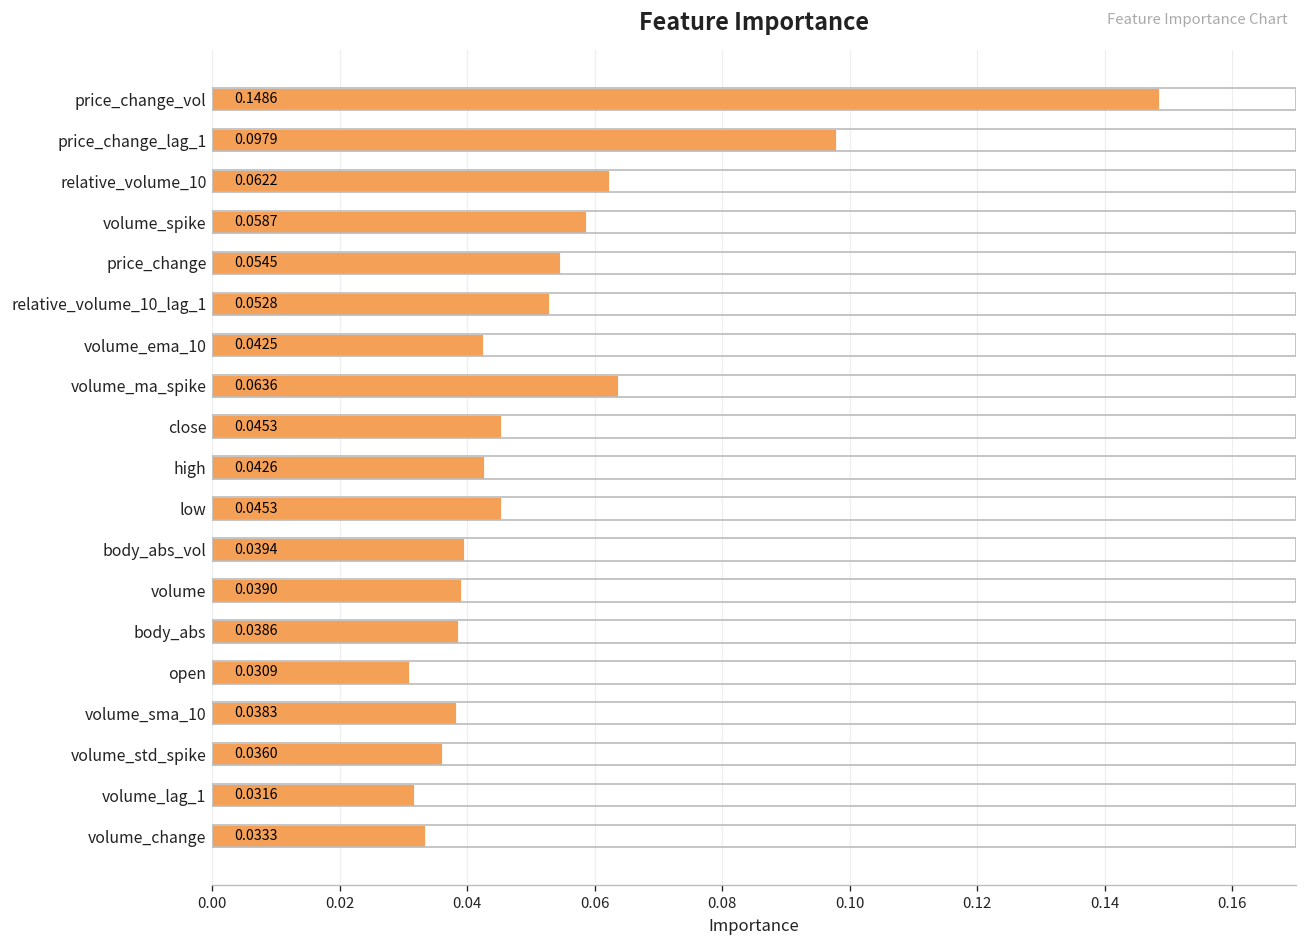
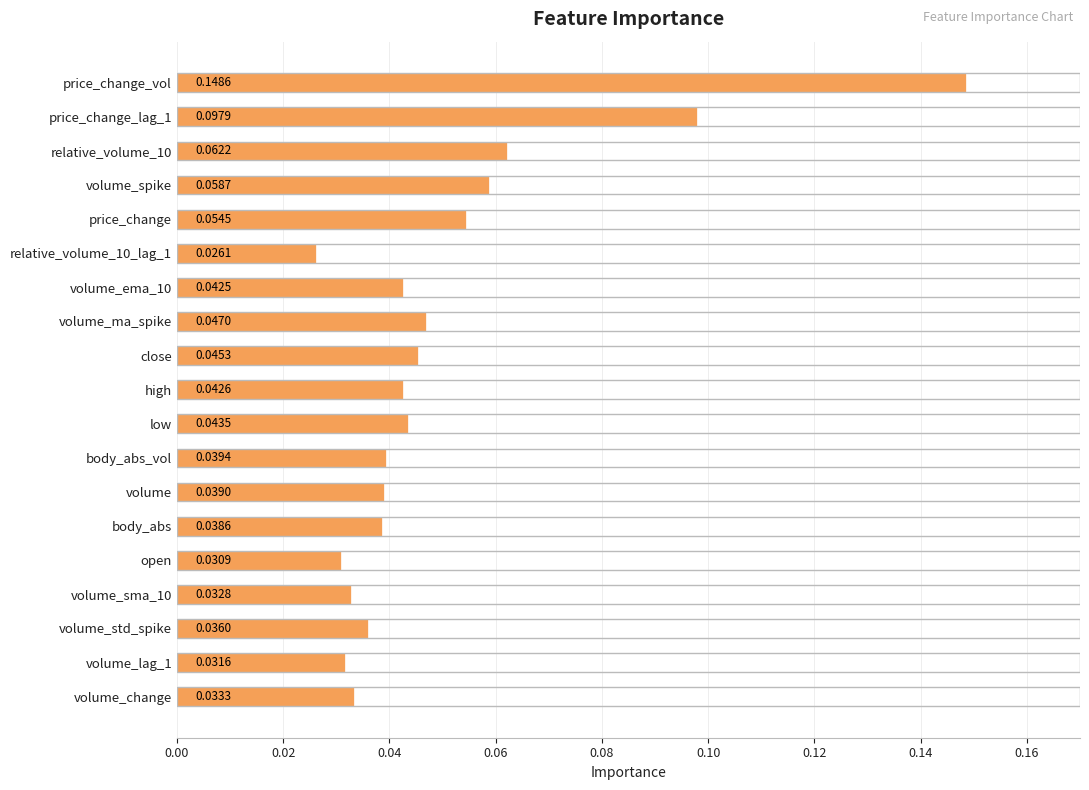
  {
    "price_change_vol": 0.1486,
    "price_change_lag_1": 0.0979,
    "relative_volume_10": 0.0622,
    "volume_spike": 0.0587,
    "price_change": 0.0545,
-   "relative_volume_10_lag_1": 0.0528,
+   "relative_volume_10_lag_1": 0.0261,
    "volume_ema_10": 0.0425,
-   "volume_ma_spike": 0.0636,
+   "volume_ma_spike": 0.0470,
    "close": 0.0453,
    "high": 0.0426,
-   "low": 0.0453,
+   "low": 0.0435,
    "body_abs_vol": 0.0394,
    "volume": 0.0390,
    "body_abs": 0.0386,
    "open": 0.0309,
-   "volume_sma_10": 0.0383,
+   "volume_sma_10": 0.0328,
    "volume_std_spike": 0.0360,
    "volume_lag_1": 0.0316,
    "volume_change": 0.0333
  }
